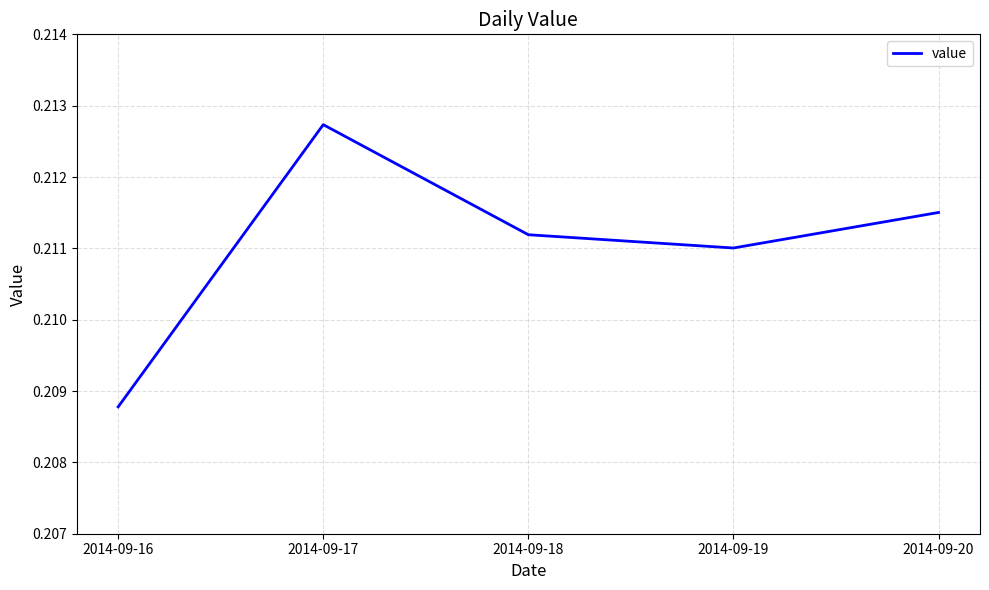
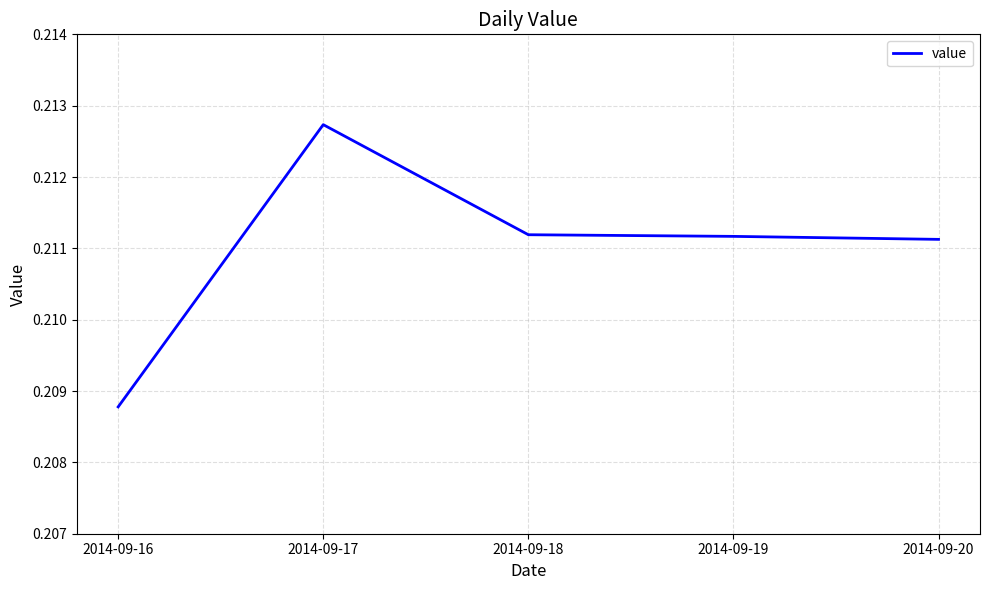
  {
    "2014-09-16": 0.2088,
    "2014-09-17": 0.2127,
    "2014-09-18": 0.2112,
-   "2014-09-19": 0.2110,
-   "2014-09-20": 0.2115
+   "2014-09-19": 0.2112,
+   "2014-09-20": 0.2111
  }
